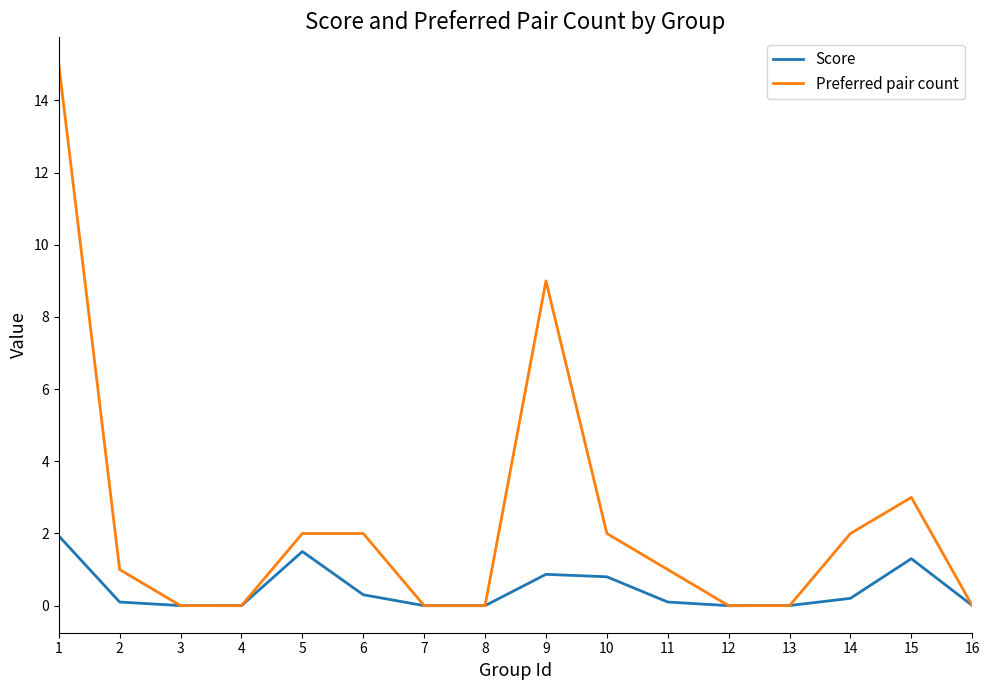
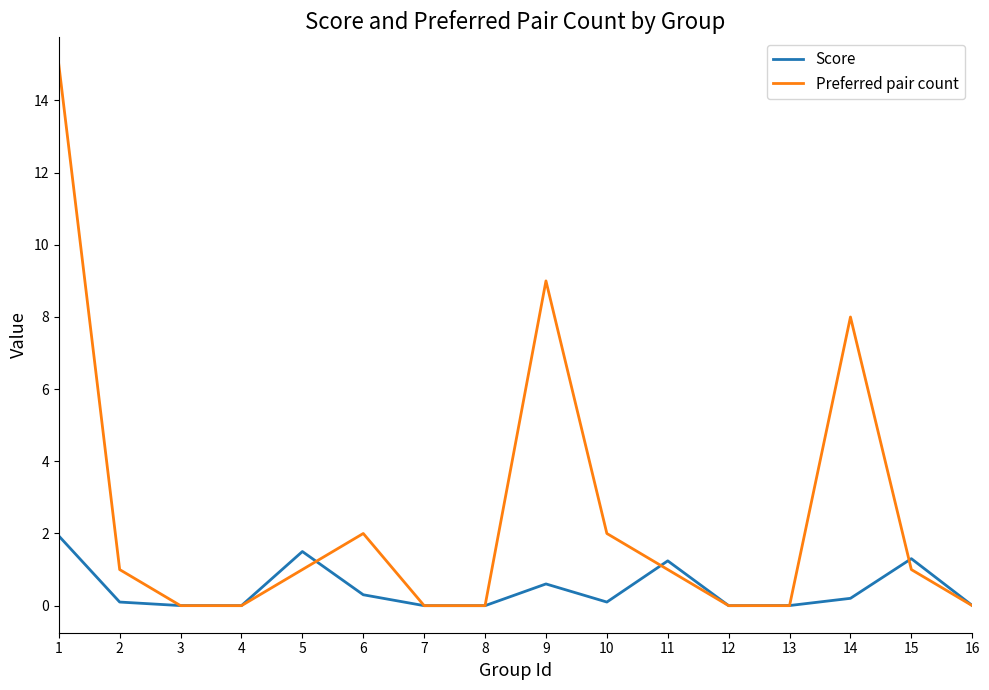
  {
    "Score": {
      "1": 1.9,
      "2": 0.1,
      "5": 1.5,
      "6": 0.3,
-     "9": 0.9,
-     "10": 0.8,
-     "11": 0.1,
+     "9": 0.6,
+     "10": 0.1,
+     "11": 1.2,
      "14": 0.2,
      "15": 1.3
    },
    "Preferred pair count": {
      "1": 15,
      "2": 1,
-     "5": 2,
+     "5": 1,
      "6": 2,
      "9": 9,
      "10": 2,
      "11": 1,
-     "14": 2,
-     "15": 3
+     "14": 8,
+     "15": 1
    }
  }
